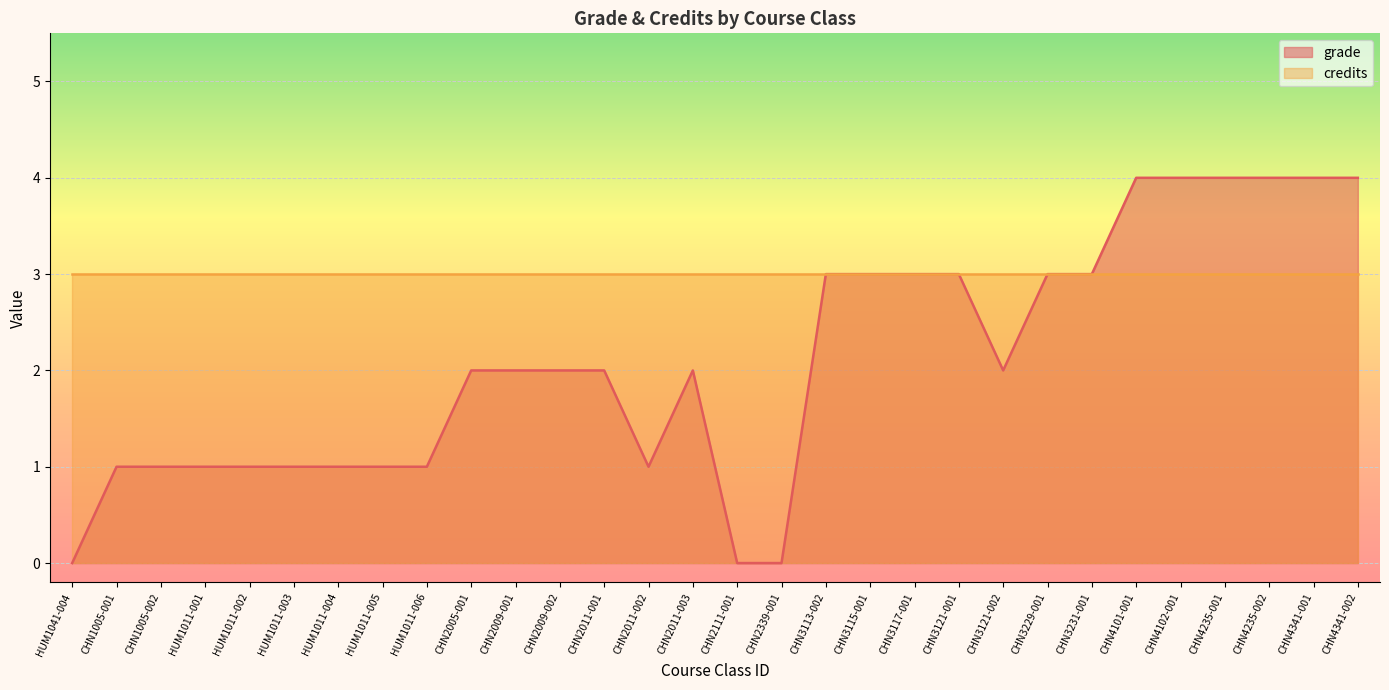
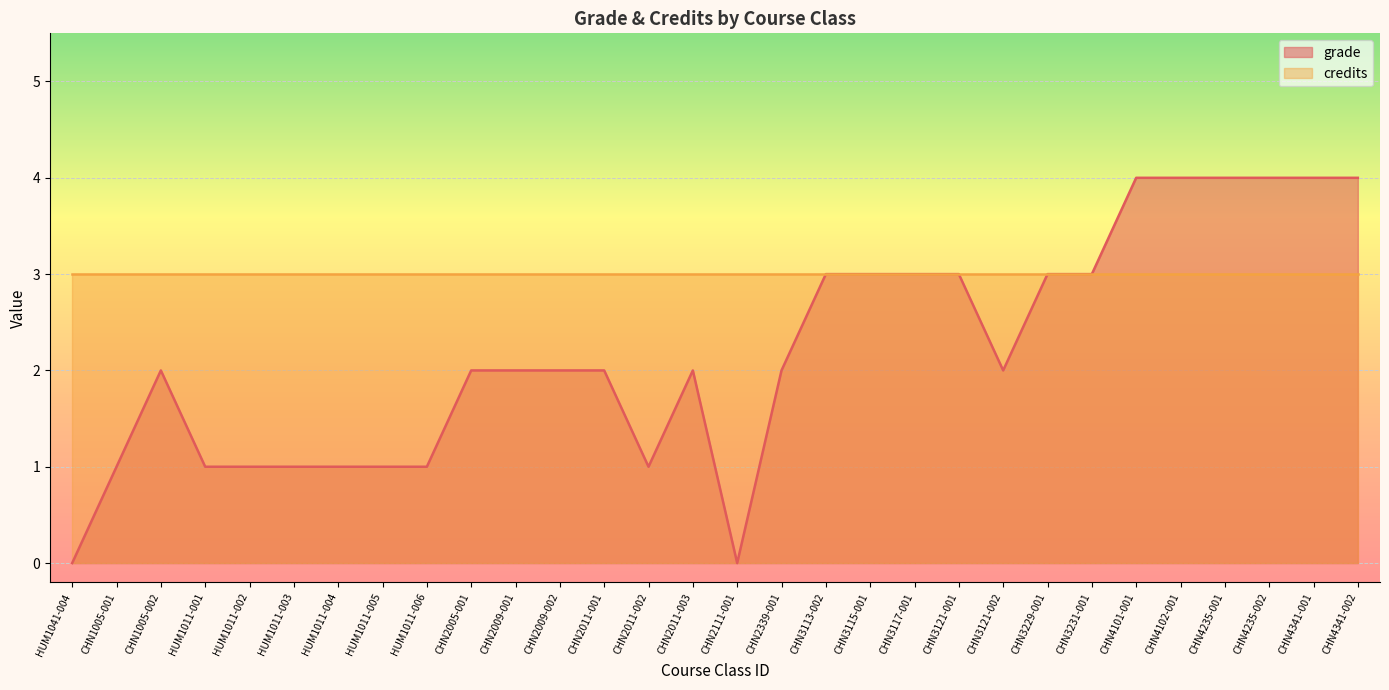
  {
    "grade": {
      "HUM1041-004": 0,
      "CHN1005-001": 1,
-     "CHN1005-002": 1,
+     "CHN1005-002": 2,
      "HUM1011-001": 1,
      "HUM1011-002": 1,
      "HUM1011-003": 1,
      "HUM1011-004": 1,
      "HUM1011-005": 1,
      "HUM1011-006": 1,
      "CHN2005-001": 2,
      "CHN2009-001": 2,
      "CHN2009-002": 2,
      "CHN2011-001": 2,
      "CHN2011-002": 1,
      "CHN2011-003": 2,
      "CHN2111-001": 0,
-     "CHN2339-001": 0,
+     "CHN2339-001": 2,
      "CHN3121-002": 2,
      "CHN4101-001": 4,
      "CHN4102-001": 4,
      "CHN4235-001": 4,
      "CHN4235-002": 4,
      "CHN4341-001": 4,
      "CHN4341-002": 4
    },
    "credits": {
      "HUM1041-004": 3,
      "CHN1005-001": 3,
      "CHN1005-002": 3,
      "HUM1011-001": 3,
      "HUM1011-002": 3,
      "HUM1011-003": 3,
      "HUM1011-004": 3,
      "HUM1011-005": 3,
      "HUM1011-006": 3,
      "CHN2005-001": 3,
      "CHN2009-001": 3,
      "CHN2009-002": 3,
      "CHN2011-001": 3,
      "CHN2011-002": 3,
      "CHN2011-003": 3,
      "CHN2111-001": 3,
      "CHN2339-001": 3,
      "CHN3121-002": 3,
      "CHN4101-001": 3,
      "CHN4102-001": 3,
      "CHN4235-001": 3,
      "CHN4235-002": 3,
      "CHN4341-001": 3,
      "CHN4341-002": 3
    }
  }
